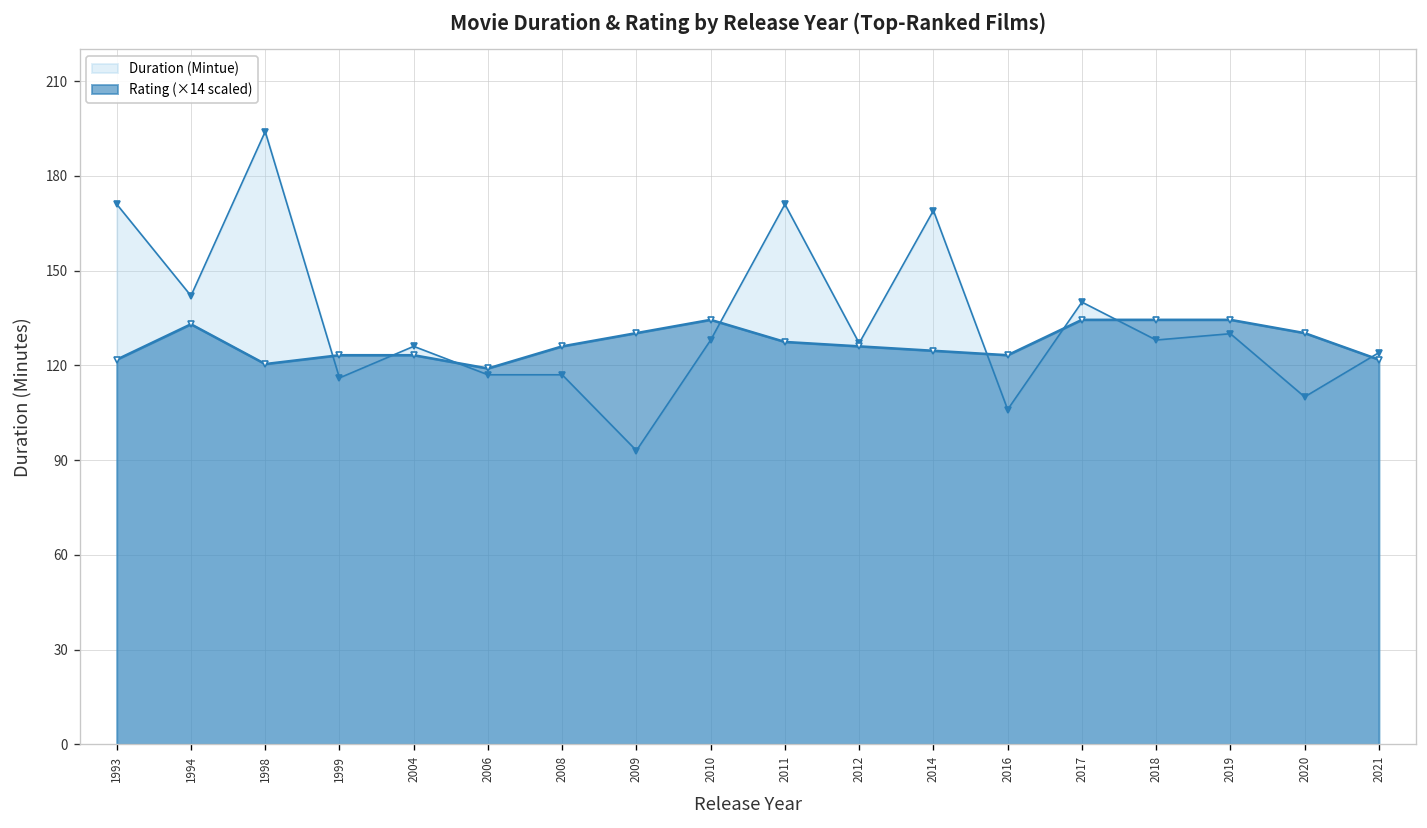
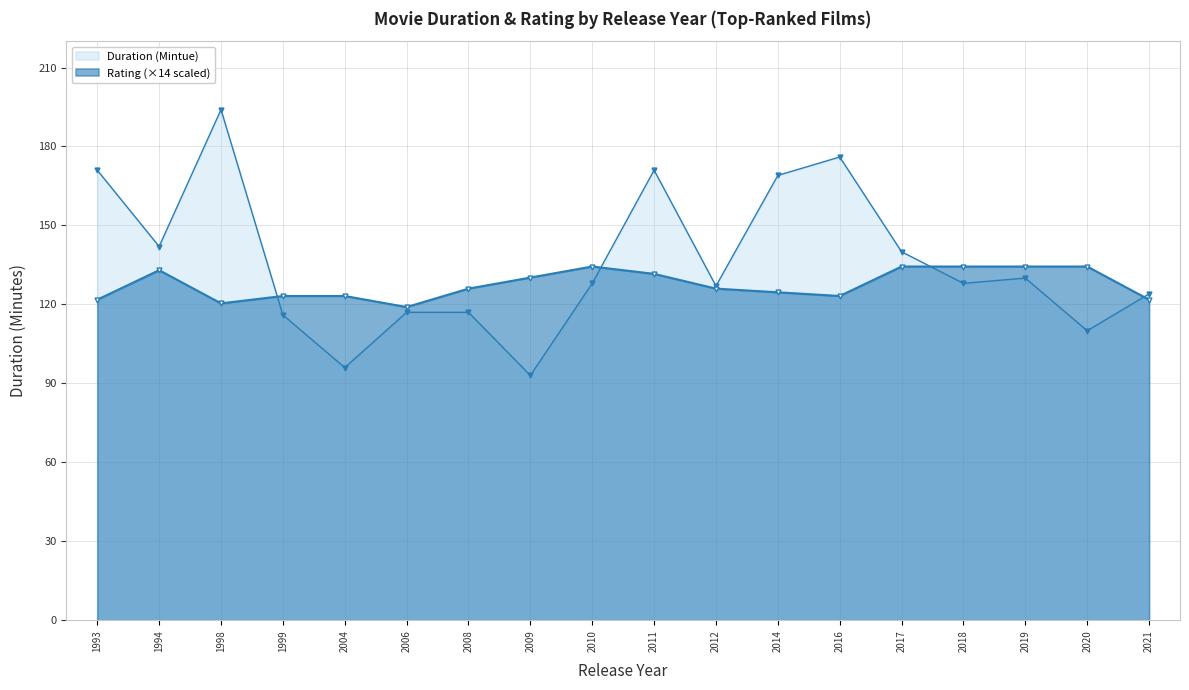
  {
    "Duration (Mintue)": {
      "1993": 171,
      "1994": 142,
      "1998": 194,
      "1999": 116,
-     "2004": 126,
+     "2004": 96,
      "2006": 117,
      "2008": 117,
      "2009": 93,
      "2010": 128,
      "2011": 171,
      "2012": 127,
      "2014": 169,
-     "2016": 106,
+     "2016": 176,
      "2017": 140,
      "2018": 128,
      "2019": 130,
      "2020": 110,
      "2021": 124
    },
    "Rating (×14 scaled)": {
      "1993": 122,
      "1994": 133,
      "1998": 120,
      "1999": 123,
      "2004": 123,
      "2006": 119,
      "2008": 126,
      "2009": 130,
      "2010": 134,
-     "2011": 127,
+     "2011": 132,
      "2012": 126,
      "2014": 125,
      "2016": 123,
      "2017": 134,
      "2018": 134,
      "2019": 134,
-     "2020": 130,
+     "2020": 134,
      "2021": 122
    }
  }
